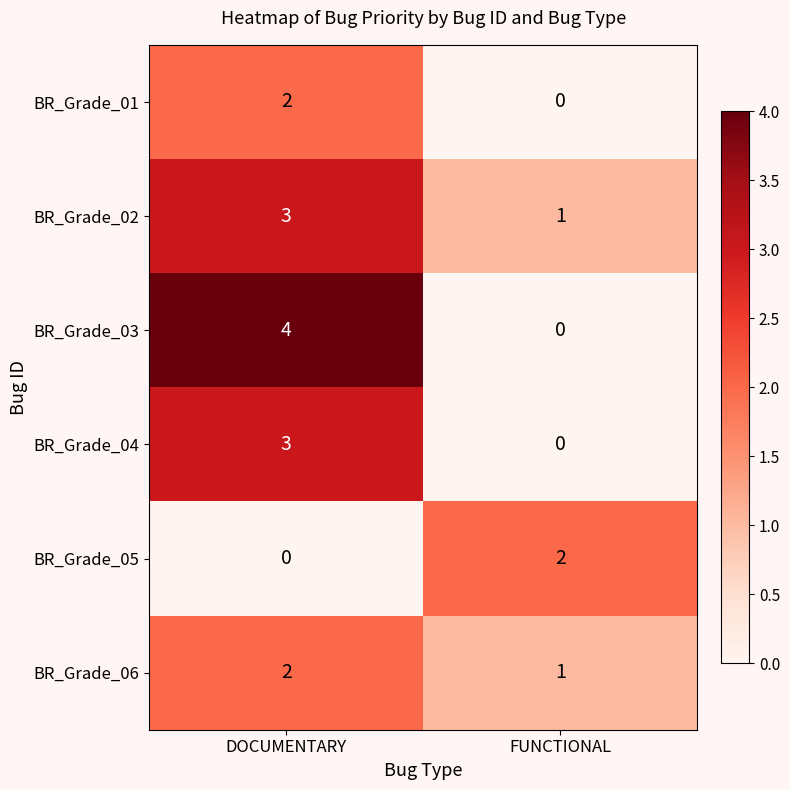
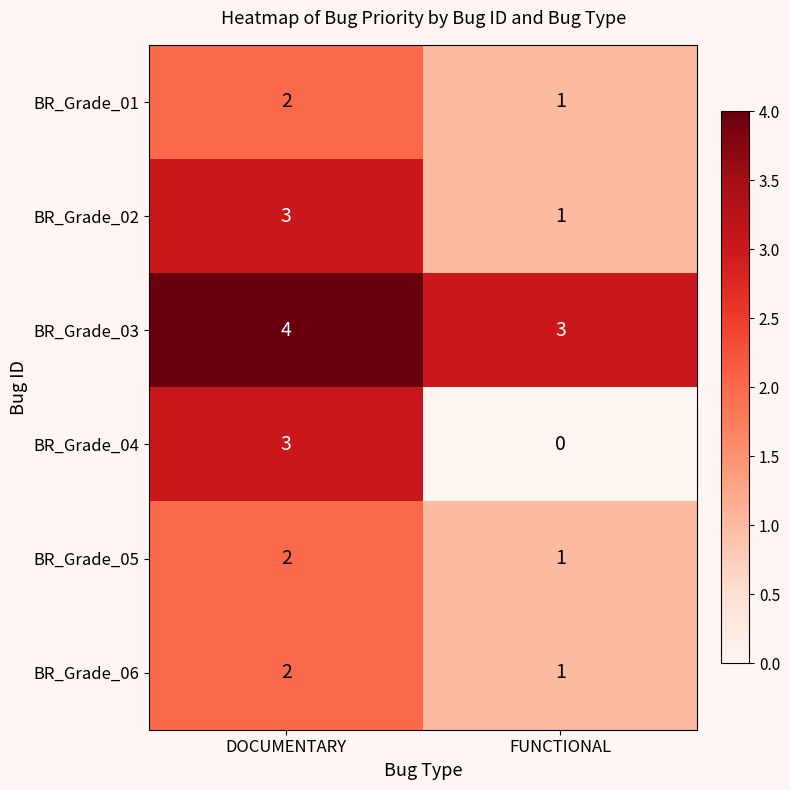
  {
    "BR_Grade_01": {
      "DOCUMENTARY": 2,
-     "FUNCTIONAL": 0
+     "FUNCTIONAL": 1
    },
    "BR_Grade_02": {
      "DOCUMENTARY": 3,
      "FUNCTIONAL": 1
    },
    "BR_Grade_03": {
      "DOCUMENTARY": 4,
-     "FUNCTIONAL": 0
+     "FUNCTIONAL": 3
    },
    "BR_Grade_04": {
      "DOCUMENTARY": 3,
      "FUNCTIONAL": 0
    },
    "BR_Grade_05": {
-     "DOCUMENTARY": 0,
-     "FUNCTIONAL": 2
+     "DOCUMENTARY": 2,
+     "FUNCTIONAL": 1
    },
    "BR_Grade_06": {
      "DOCUMENTARY": 2,
      "FUNCTIONAL": 1
    }
  }
